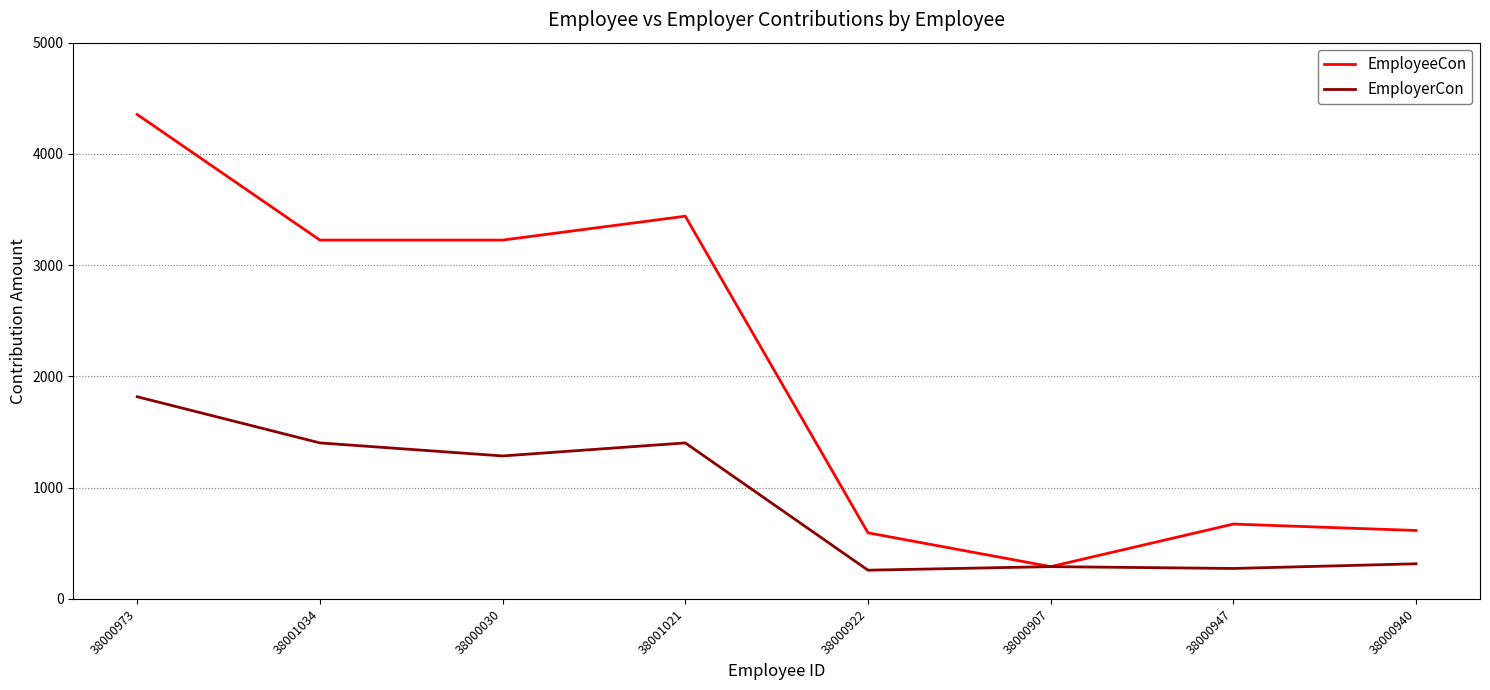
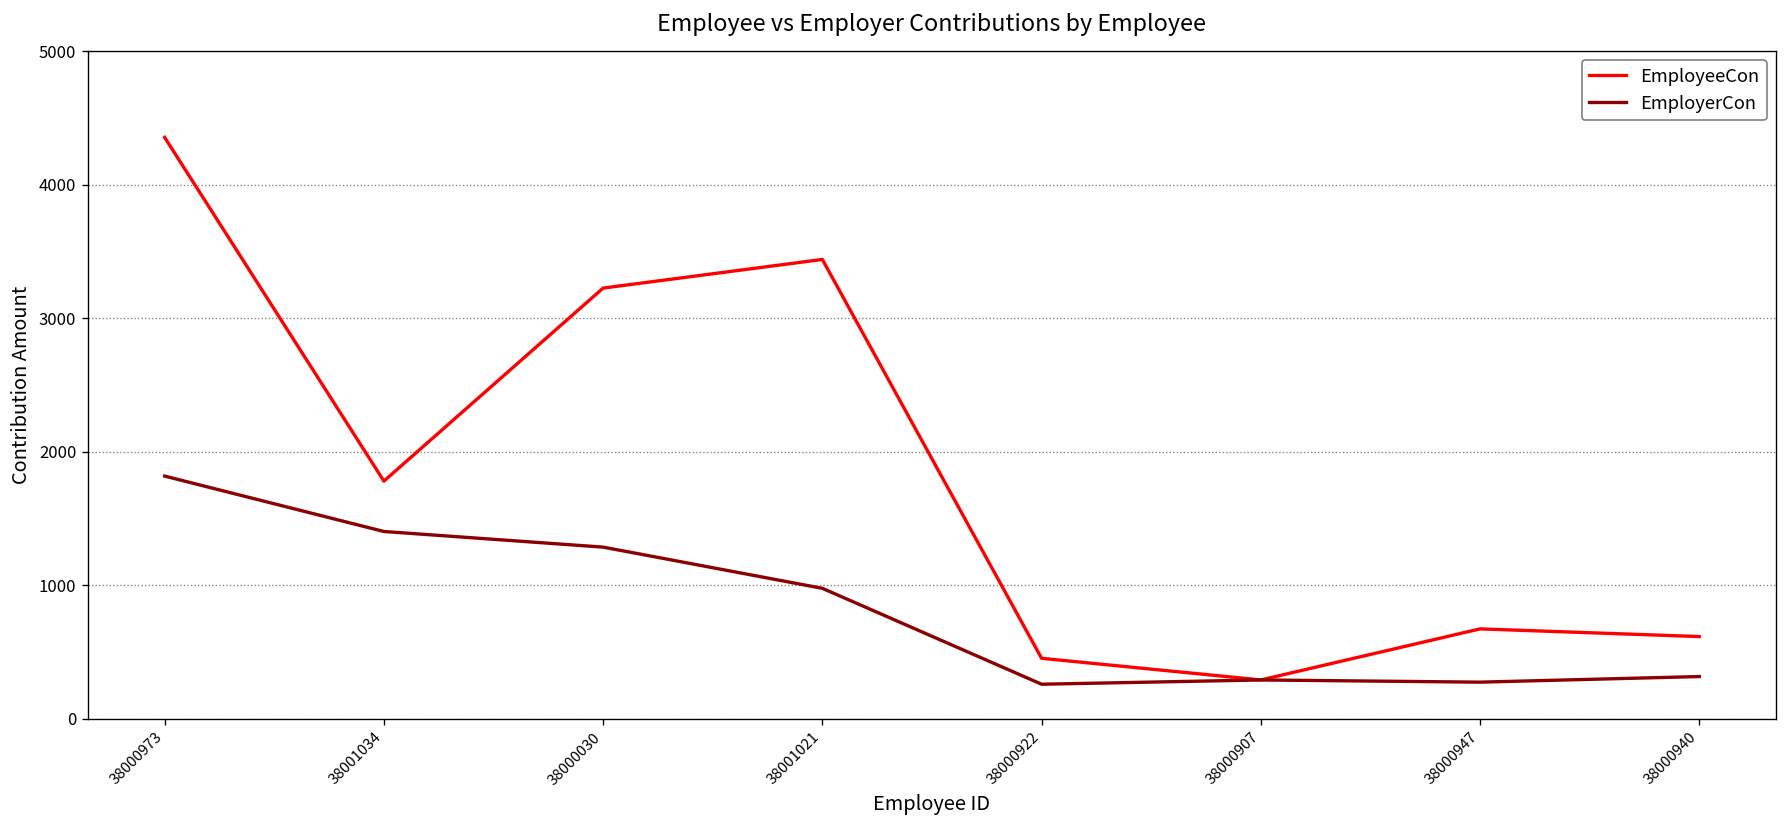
  {
    "EmployeeCon": {
      "38000973": 4350,
-     "38001034": 3230,
+     "38001034": 1780,
      "38000030": 3230,
      "38001021": 3440,
-     "38000922": 590,
+     "38000922": 450,
      "38000947": 670,
      "38000940": 620
    },
    "EmployerCon": {
      "38000973": 1820,
      "38001034": 1400,
      "38000030": 1290,
-     "38001021": 1400,
+     "38001021": 980,
      "38000922": 260,
      "38000947": 270,
      "38000940": 320
    }
  }
